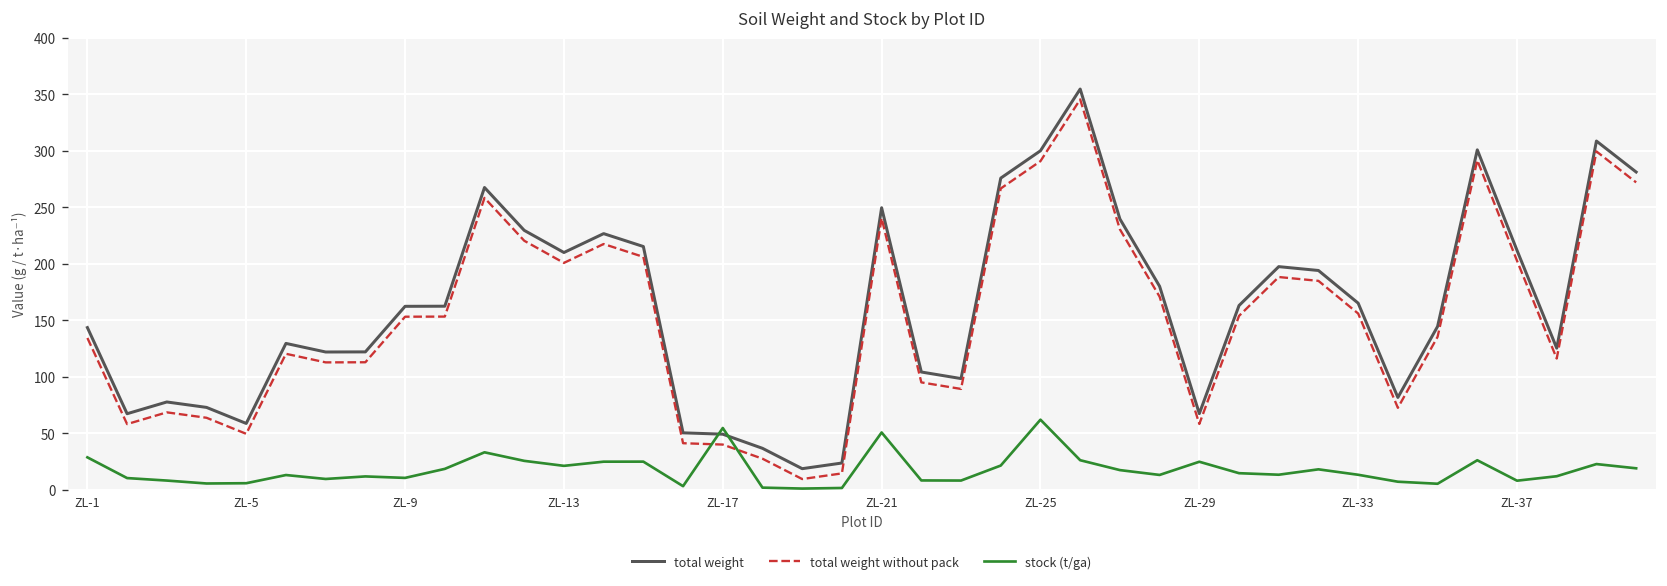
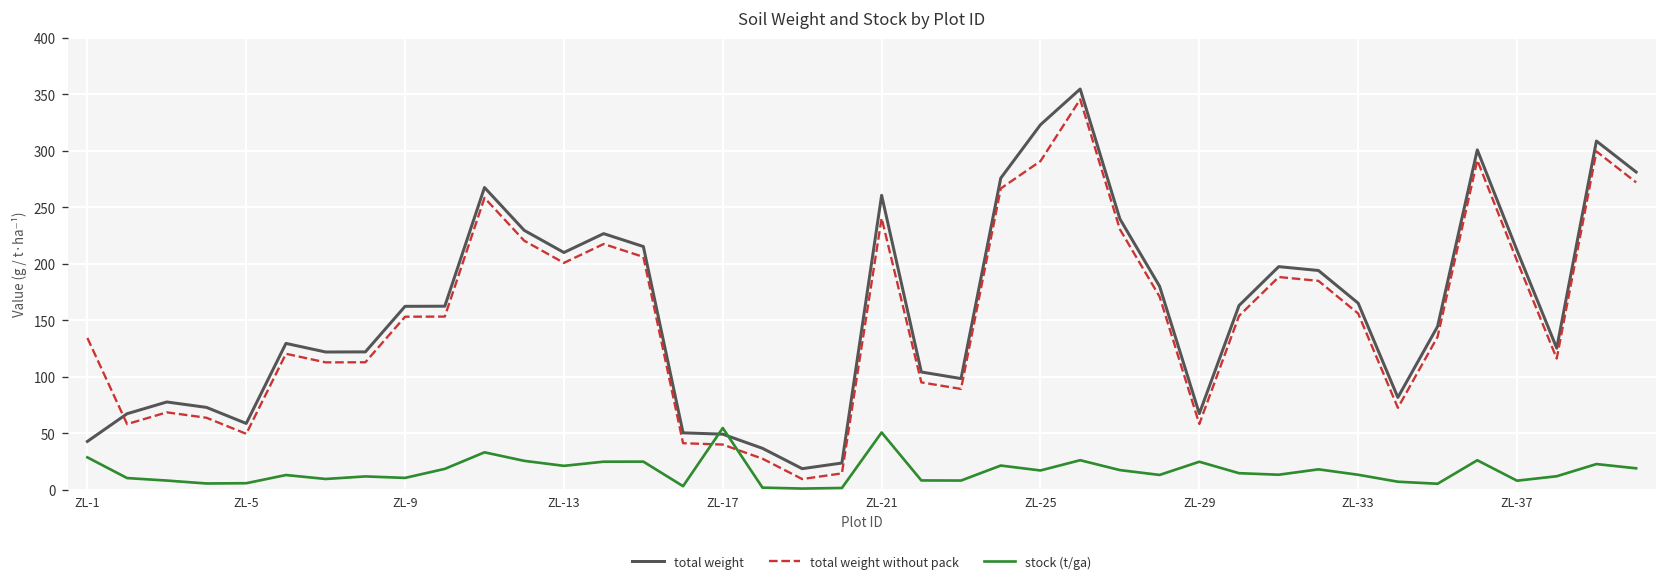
  {
    "total weight": {
-     "ZL-1": 140,
+     "ZL-1": 40,
      "ZL-5": 60,
      "ZL-9": 160,
      "ZL-13": 210,
      "ZL-17": 50,
-     "ZL-21": 250,
-     "ZL-25": 300,
+     "ZL-21": 260,
+     "ZL-25": 320,
      "ZL-29": 70,
      "ZL-33": 170,
      "ZL-37": 210
    },
    "total weight without pack": {
      "ZL-1": 130,
      "ZL-5": 50,
      "ZL-9": 150,
      "ZL-13": 200,
      "ZL-17": 40,
      "ZL-21": 240,
      "ZL-25": 290,
      "ZL-29": 60,
      "ZL-33": 160,
      "ZL-37": 200
    },
    "stock (t/ga)": {
      "ZL-1": 30,
      "ZL-5": 10,
      "ZL-9": 10,
      "ZL-13": 20,
      "ZL-17": 50,
      "ZL-21": 50,
-     "ZL-25": 60,
+     "ZL-25": 20,
      "ZL-29": 20,
      "ZL-33": 10,
      "ZL-37": 10
    }
  }
